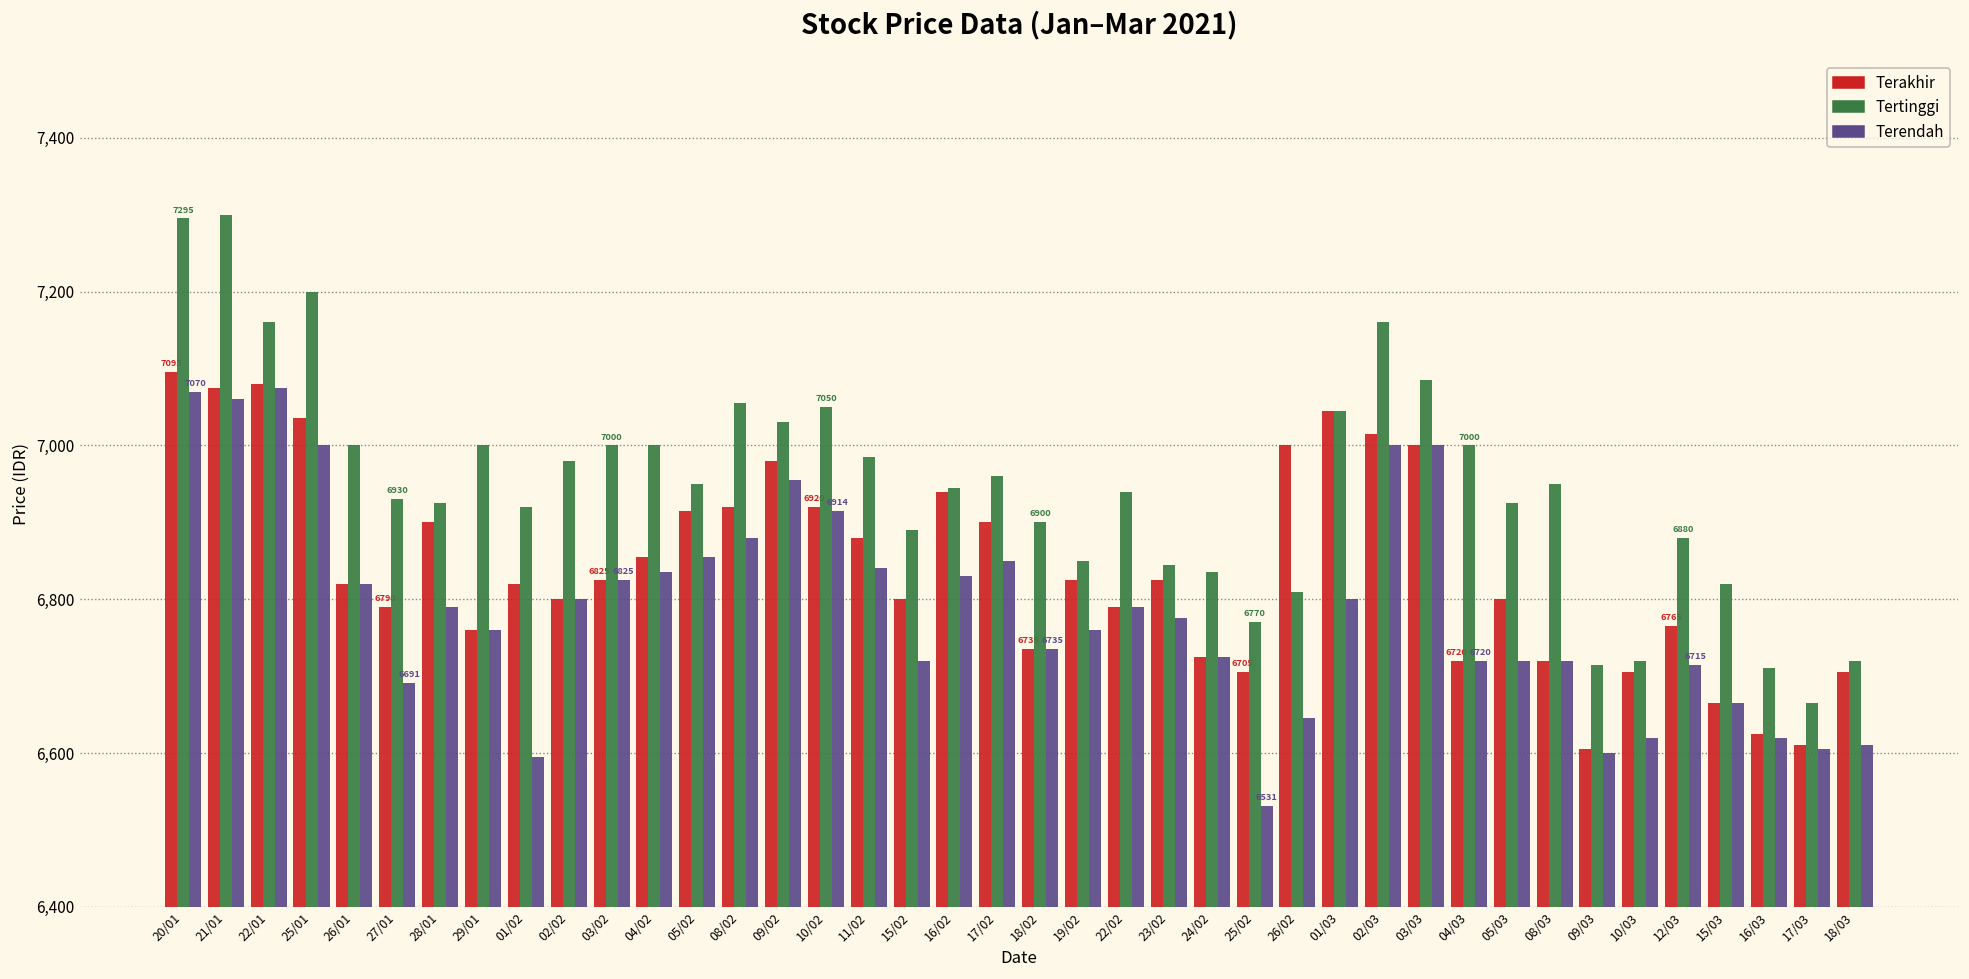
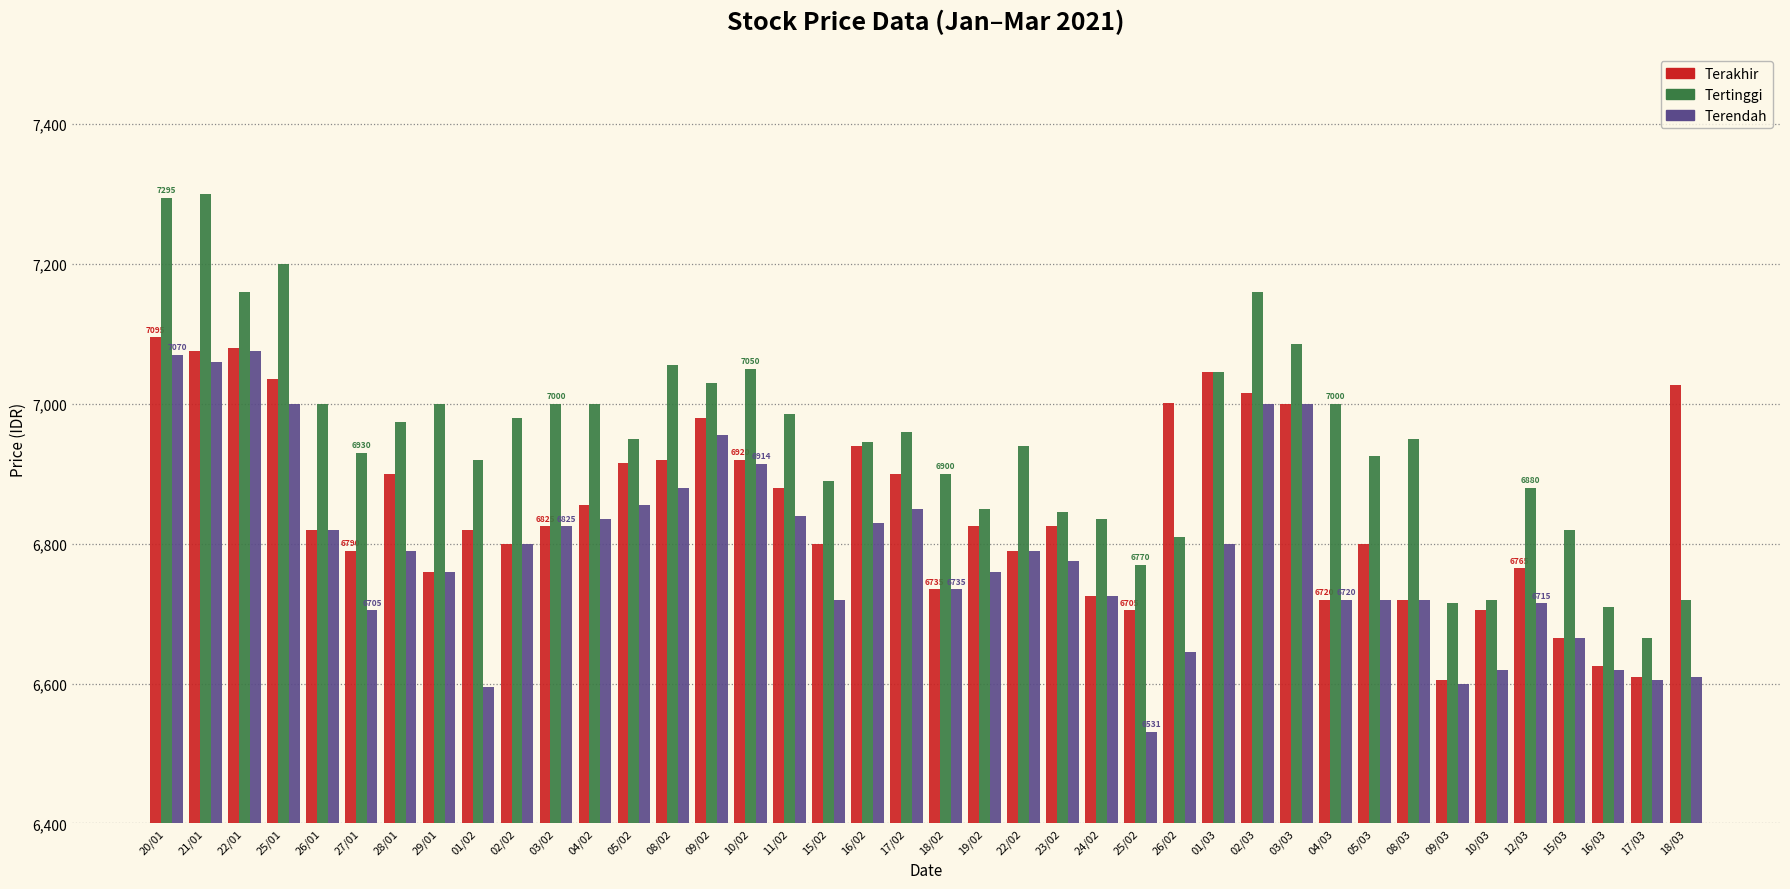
  {
    "Terakhir": {
      "21/01": "7,080",
      "22/01": "7,080",
      "25/01": "7,040",
      "26/01": "6,820",
      "28/01": "6,900",
      "29/01": "6,760",
      "01/02": "6,820",
      "02/02": "6,800",
      "04/02": "6,860",
      "05/02": "6,920",
      "08/02": "6,920",
      "09/02": "6,980",
      "11/02": "6,880",
      "15/02": "6,800",
      "16/02": "6,940",
      "17/02": "6,900",
      "19/02": "6,830",
      "22/02": "6,790",
      "23/02": "6,830",
      "24/02": "6,730",
      "26/02": "7,000",
      "01/03": "7,050",
      "02/03": "7,020",
      "03/03": "7,000",
      "05/03": "6,800",
      "08/03": "6,720",
      "09/03": "6,610",
      "10/03": "6,710",
      "15/03": "6,670",
      "16/03": "6,630",
      "17/03": "6,610",
-     "18/03": "6,710"
+     "18/03": "7,030"
    },
    "Tertinggi": {
      "21/01": "7,300",
      "22/01": "7,160",
      "25/01": "7,200",
      "26/01": "7,000",
-     "28/01": "6,930",
+     "28/01": "6,970",
      "29/01": "7,000",
      "01/02": "6,920",
      "02/02": "6,980",
      "05/02": "6,950",
      "08/02": "7,060",
      "09/02": "7,030",
      "11/02": "6,990",
      "15/02": "6,890",
      "16/02": "6,950",
      "17/02": "6,960",
      "19/02": "6,850",
      "22/02": "6,940",
      "23/02": "6,850",
      "24/02": "6,840",
      "26/02": "6,810",
      "01/03": "7,050",
      "02/03": "7,160",
      "03/03": "7,090",
      "05/03": "6,930",
      "08/03": "6,950",
      "09/03": "6,720",
      "10/03": "6,720",
      "15/03": "6,820",
      "16/03": "6,710",
      "17/03": "6,670",
      "18/03": "6,720"
    },
    "Terendah": {
      "20/01": "7070",
-     "27/01": "6691",
+     "27/01": "6705",
      "03/02": "6825",
      "10/02": "6914",
      "18/02": "6735",
      "25/02": "6531",
      "04/03": "6720",
      "12/03": "6715"
    }
  }
